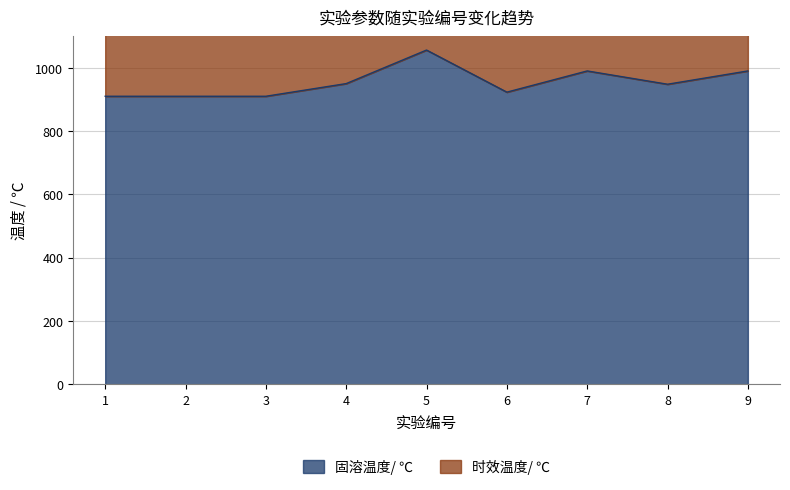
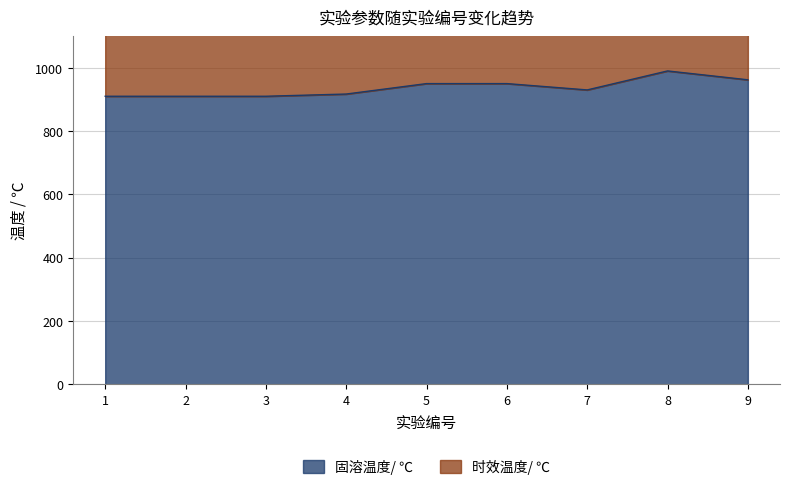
  {
    "固溶温度/ ℃": {
      "1": 910,
      "2": 910,
      "3": 910,
-     "4": 950,
-     "5": 1060,
-     "6": 920,
-     "7": 990,
-     "8": 950,
-     "9": 990
+     "4": 920,
+     "5": 950,
+     "6": 950,
+     "7": 930,
+     "8": 990,
+     "9": 960
    }
  }
